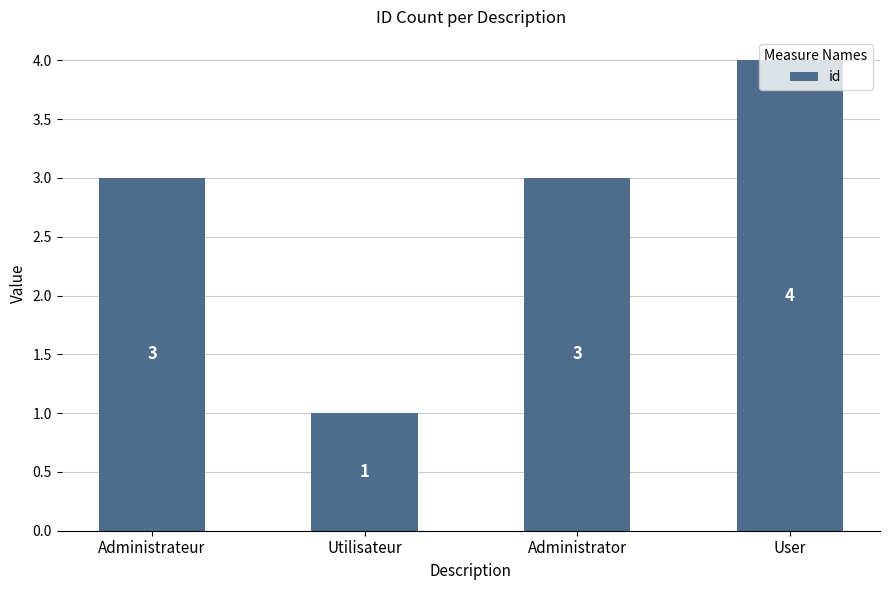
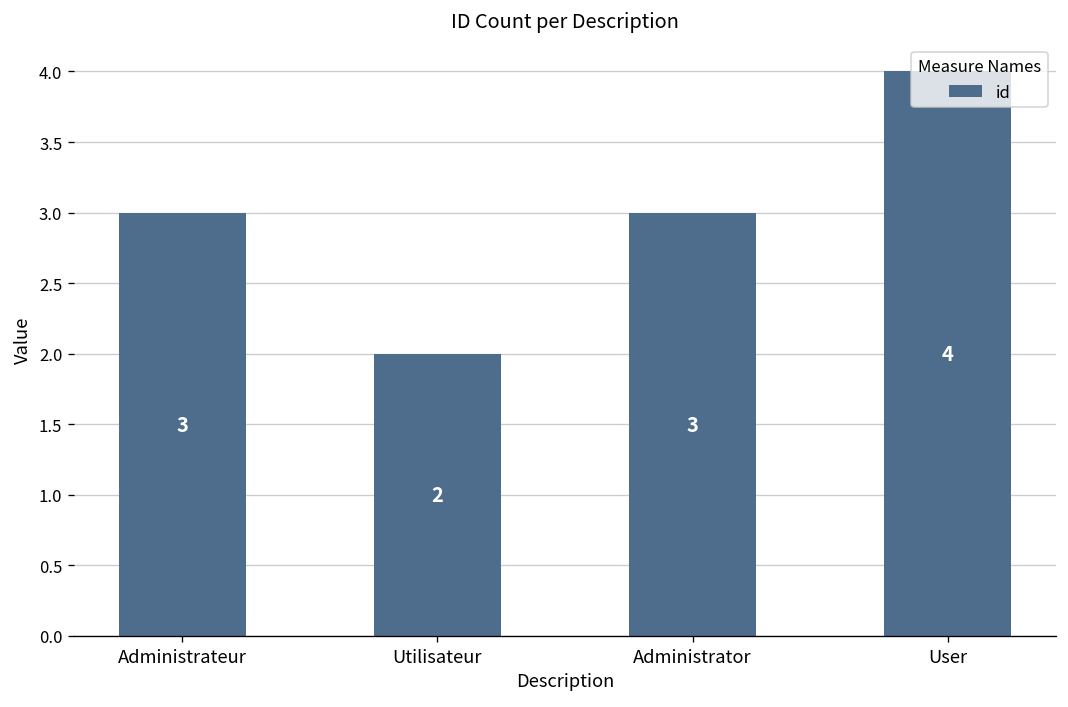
  {
    "Administrateur": 3,
-   "Utilisateur": 1,
+   "Utilisateur": 2,
    "Administrator": 3
  }
